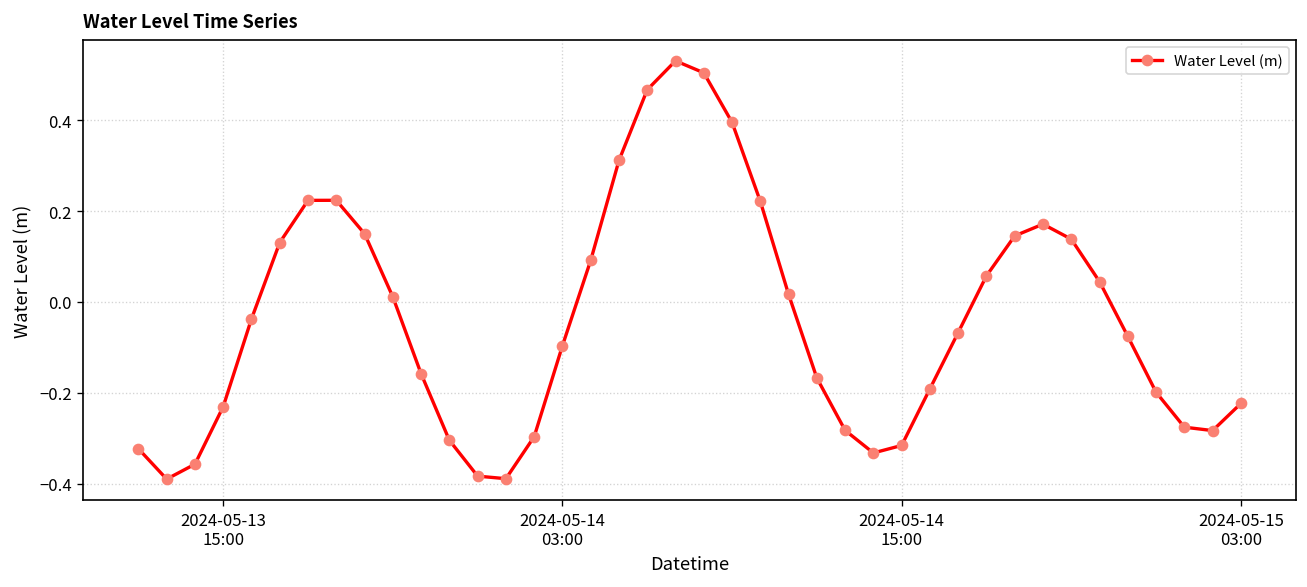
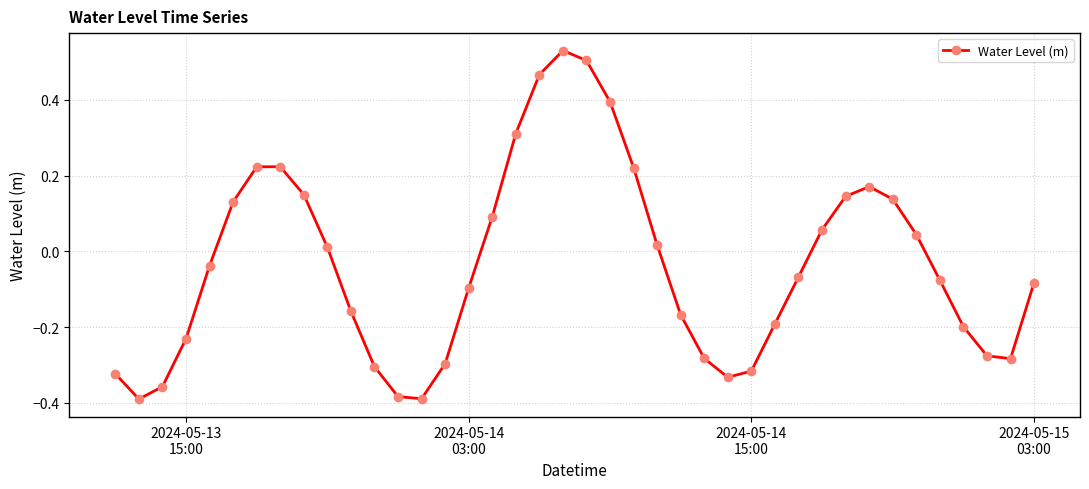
  {
    "2024-05-13 15:00": -0.23,
    "2024-05-14 03:00": -0.10,
    "2024-05-14 15:00": -0.32,
-   "2024-05-15 03:00": -0.22
+   "2024-05-15 03:00": -0.08
  }
